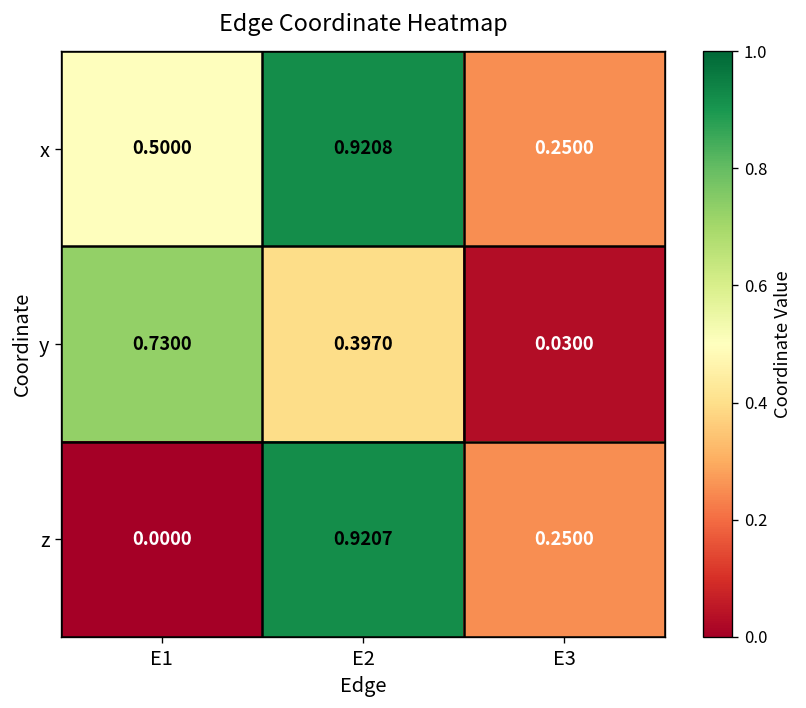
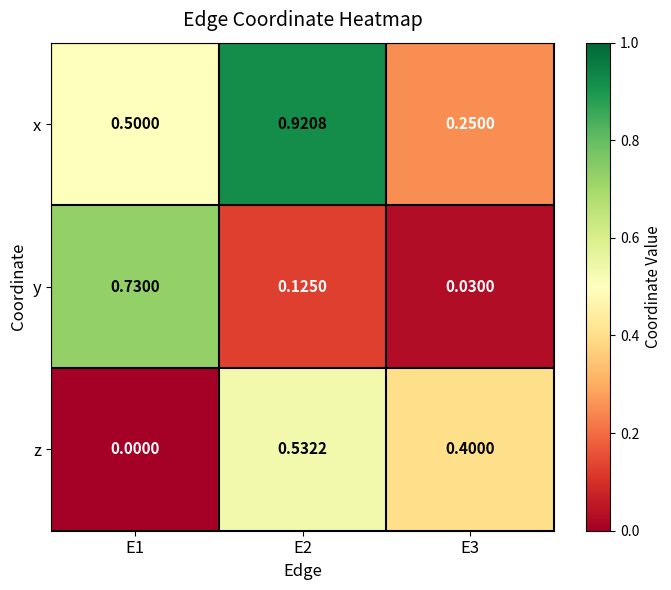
  {
    "x": {
      "E1": 0.5000,
      "E2": 0.9208,
      "E3": 0.2500
    },
    "y": {
      "E1": 0.7300,
-     "E2": 0.3970,
+     "E2": 0.1250,
      "E3": 0.0300
    },
    "z": {
      "E1": 0.0000,
-     "E2": 0.9207,
-     "E3": 0.2500
+     "E2": 0.5322,
+     "E3": 0.4000
    }
  }
